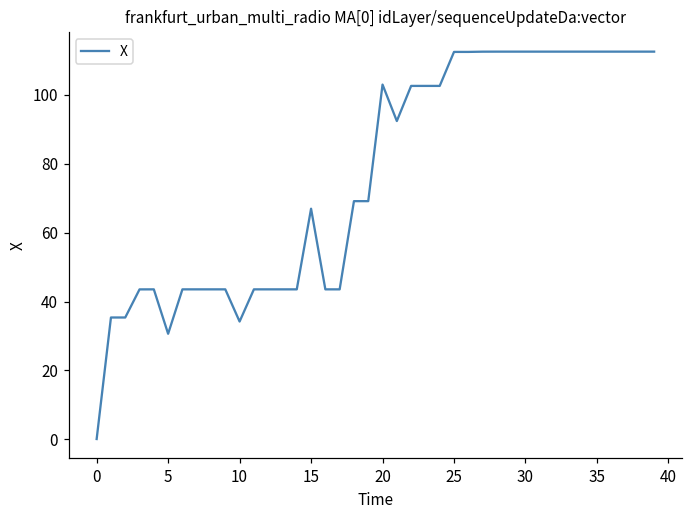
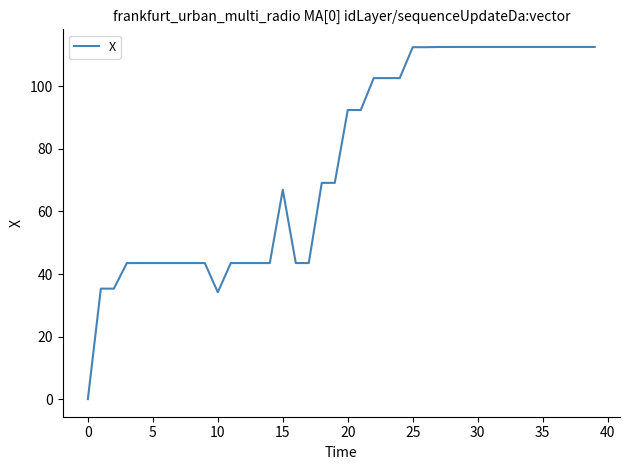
  {
    "0": 0,
-   "5": 31,
+   "5": 44,
    "10": 34,
    "15": 67,
-   "20": 103,
+   "20": 92,
    "25": 112,
    "30": 113,
    "35": 113
  }
